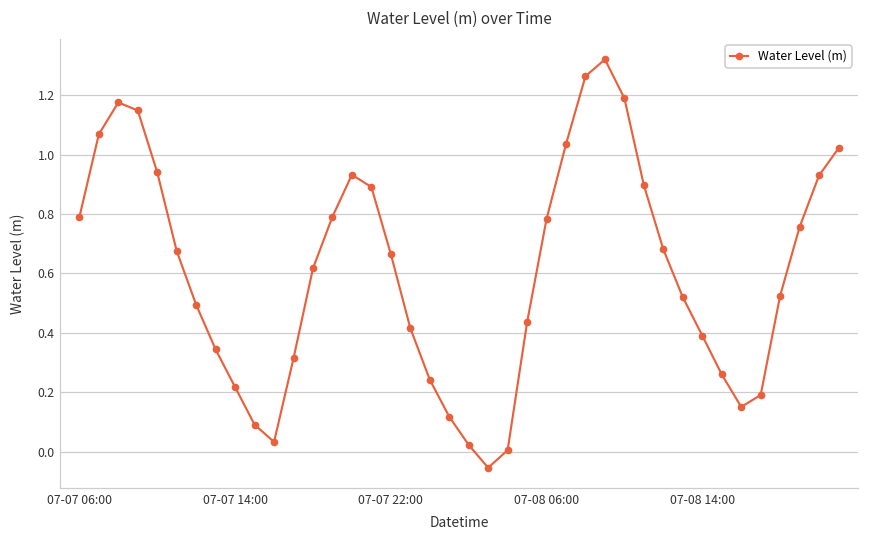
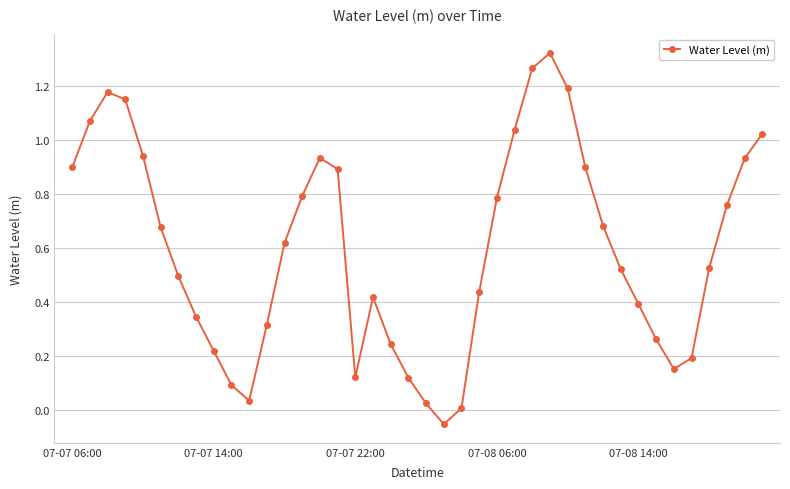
  {
-   "07-07 06:00": 0.79,
+   "07-07 06:00": 0.90,
    "07-07 14:00": 0.22,
-   "07-07 22:00": 0.67,
+   "07-07 22:00": 0.12,
    "07-08 06:00": 0.78,
    "07-08 14:00": 0.39
  }
